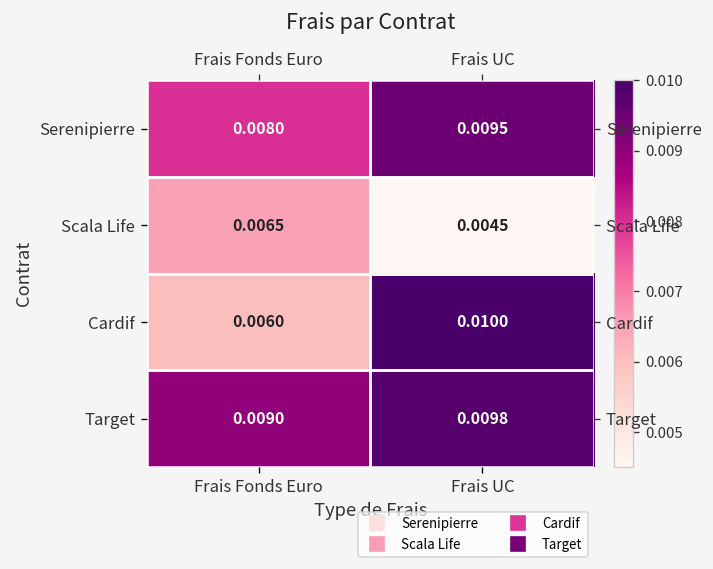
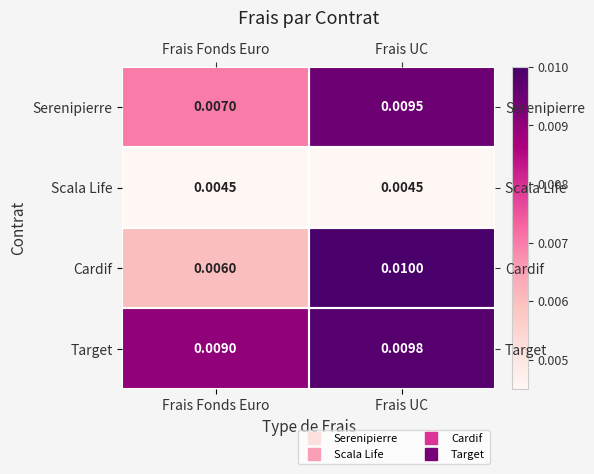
  {
    "Serenipierre": {
-     "Frais Fonds Euro": 0.0080,
+     "Frais Fonds Euro": 0.0070,
      "Frais UC": 0.0095
    },
    "Scala Life": {
-     "Frais Fonds Euro": 0.0065,
+     "Frais Fonds Euro": 0.0045,
      "Frais UC": 0.0045
    },
    "Cardif": {
      "Frais Fonds Euro": 0.0060,
      "Frais UC": 0.0100
    },
    "Target": {
      "Frais Fonds Euro": 0.0090,
      "Frais UC": 0.0098
    }
  }
